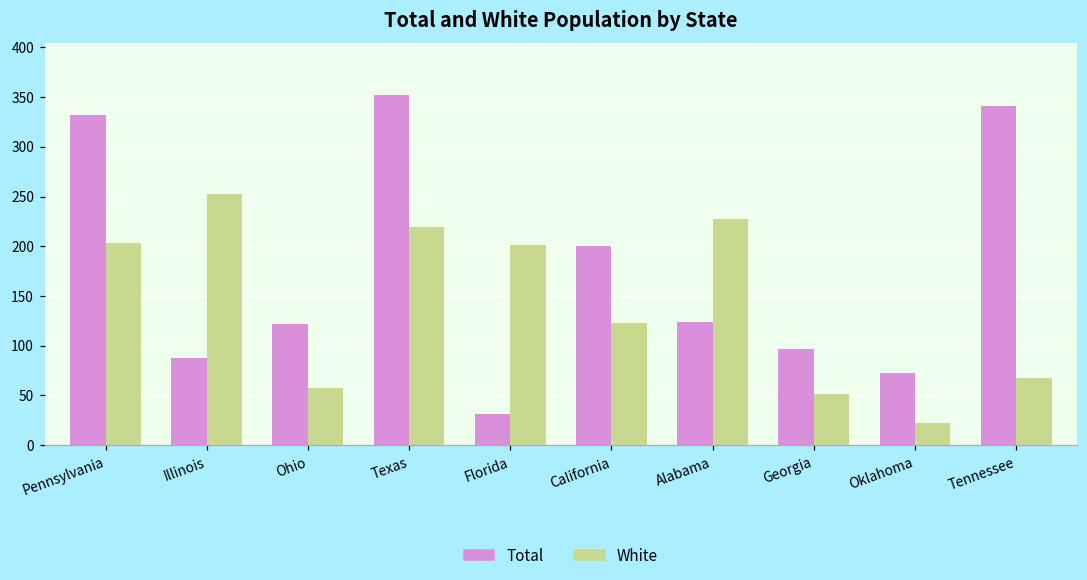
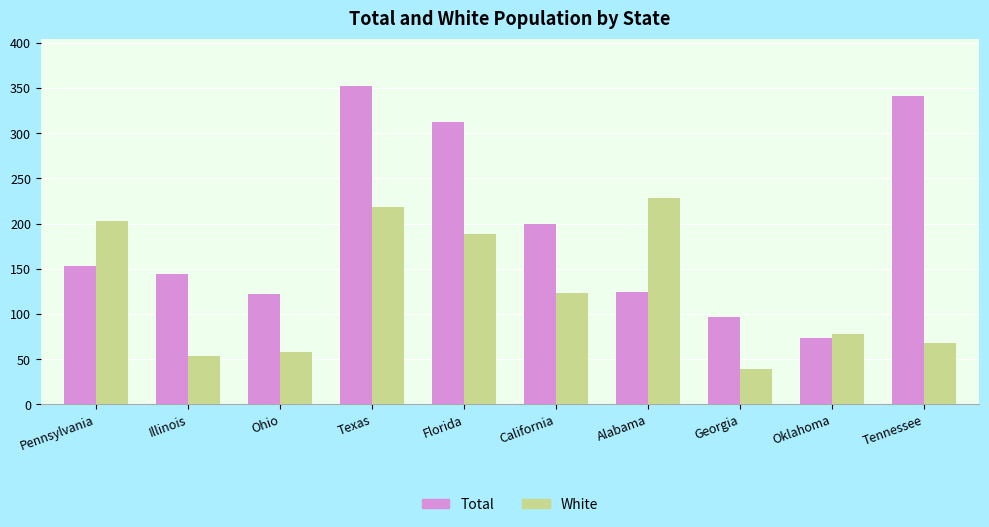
  {
    "Total": {
-     "Pennsylvania": 330,
-     "Illinois": 90,
+     "Pennsylvania": 150,
+     "Illinois": 140,
      "Ohio": 120,
      "Texas": 350,
-     "Florida": 30,
+     "Florida": 310,
      "California": 200,
      "Alabama": 120,
      "Georgia": 100,
      "Oklahoma": 70,
      "Tennessee": 340
    },
    "White": {
      "Pennsylvania": 200,
-     "Illinois": 250,
+     "Illinois": 50,
      "Ohio": 60,
      "Texas": 220,
-     "Florida": 200,
+     "Florida": 190,
      "California": 120,
      "Alabama": 230,
-     "Georgia": 50,
-     "Oklahoma": 20,
+     "Georgia": 40,
+     "Oklahoma": 80,
      "Tennessee": 70
    }
  }
